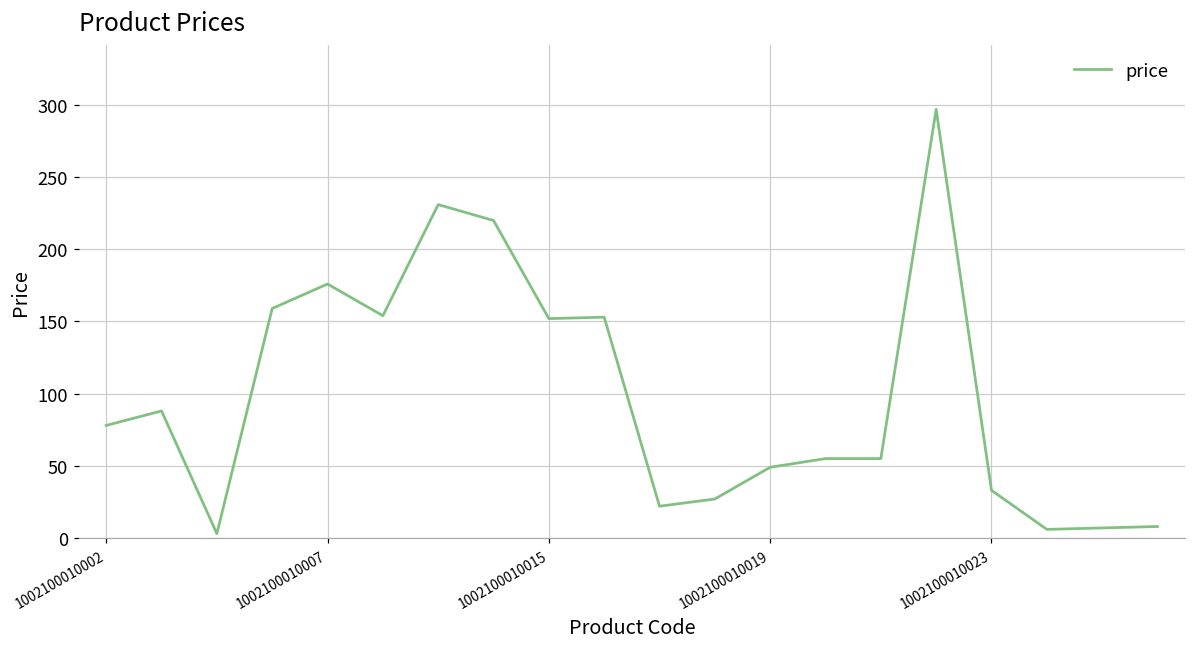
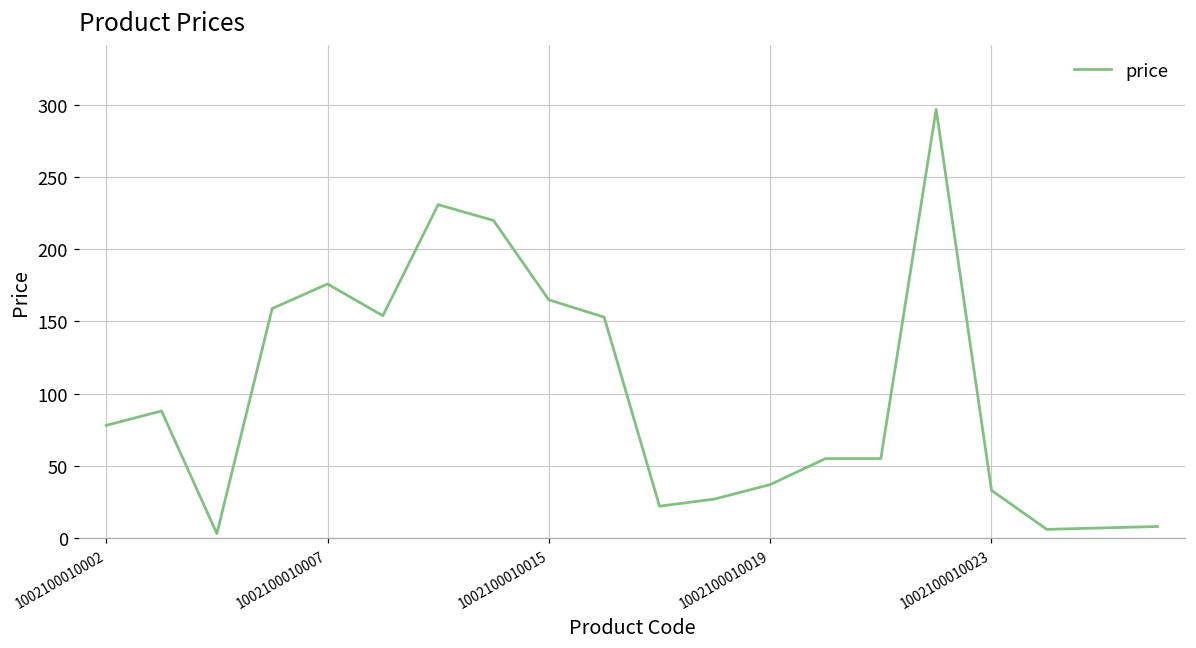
  {
    "1002100010002": 78,
    "1002100010007": 176,
-   "1002100010015": 152,
-   "1002100010019": 49,
+   "1002100010015": 165,
+   "1002100010019": 37,
    "1002100010023": 33
  }
